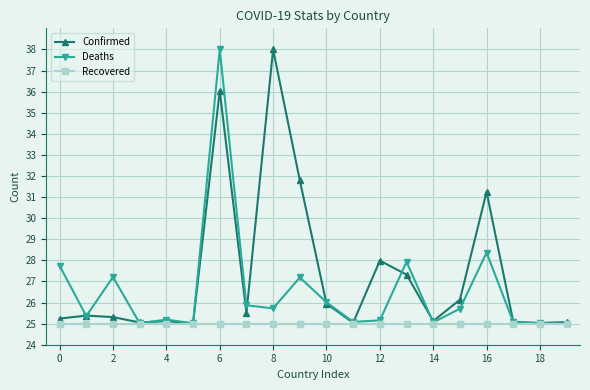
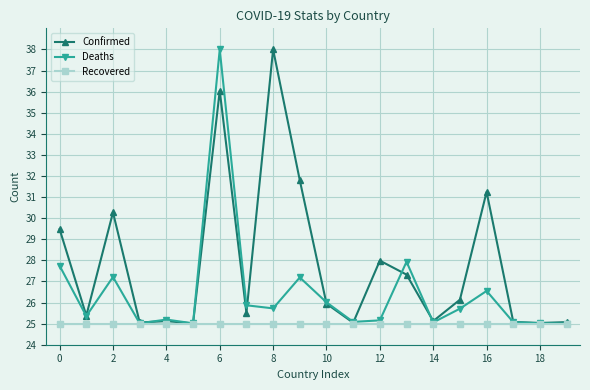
  {
    "Confirmed": {
-     "0": 25.2,
-     "2": 25.3,
+     "0": 29.5,
+     "2": 30.3,
      "6": 36.0,
      "8": 38.0,
      "12": 28.0,
      "16": 31.2
    },
    "Deaths": {
      "0": 27.7,
      "2": 27.2,
      "6": 38.0,
      "8": 25.7,
      "12": 25.2,
-     "16": 28.4
+     "16": 26.6
    },
    "Recovered": {
      "0": 25.0,
      "2": 25.0,
      "6": 25.0,
      "8": 25.0,
      "10": 25.0,
      "12": 25.0,
      "16": 25.0
    }
  }
